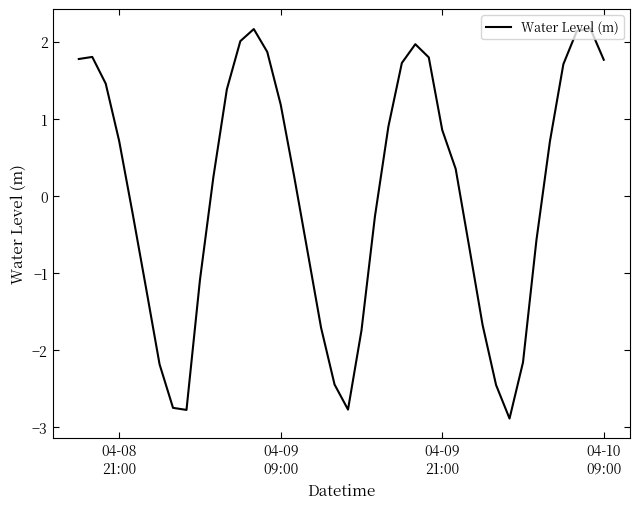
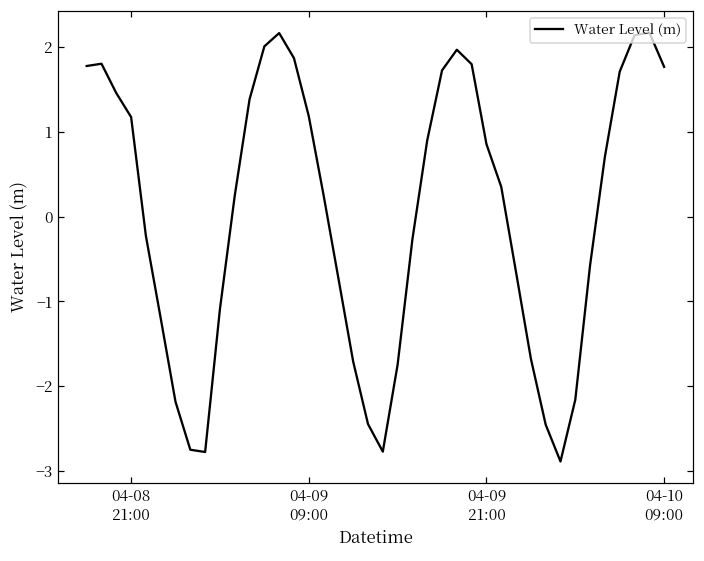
  {
-   "04-08 21:00": 0.7,
+   "04-08 21:00": 1.2,
    "04-09 09:00": 1.2,
    "04-09 21:00": 0.9,
    "04-10 09:00": 1.8
  }
